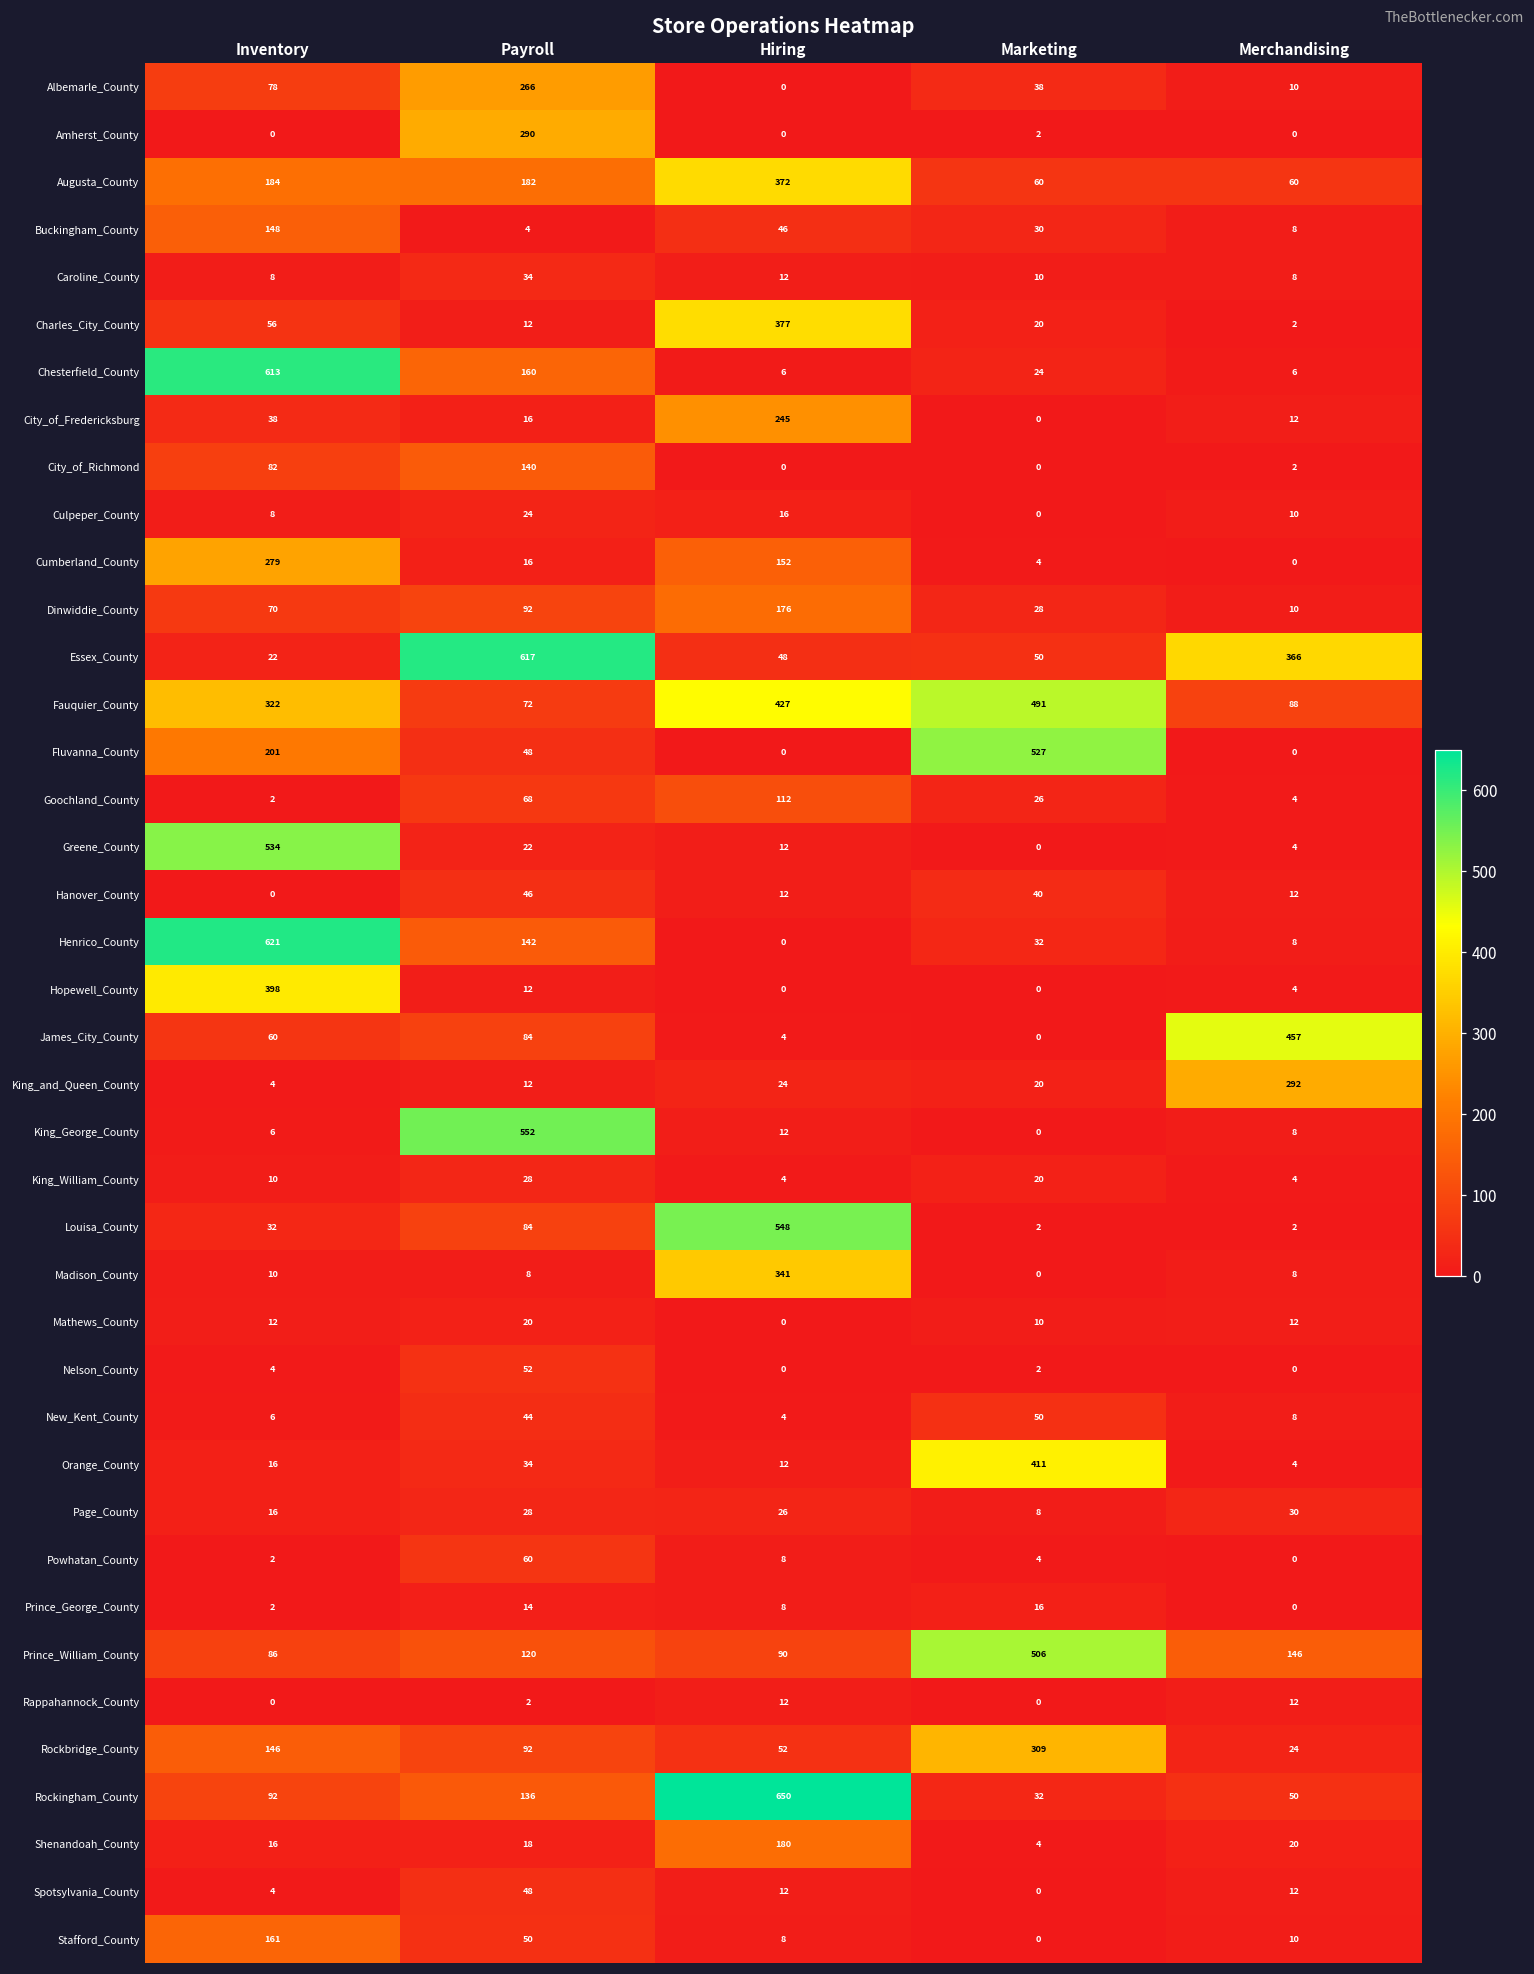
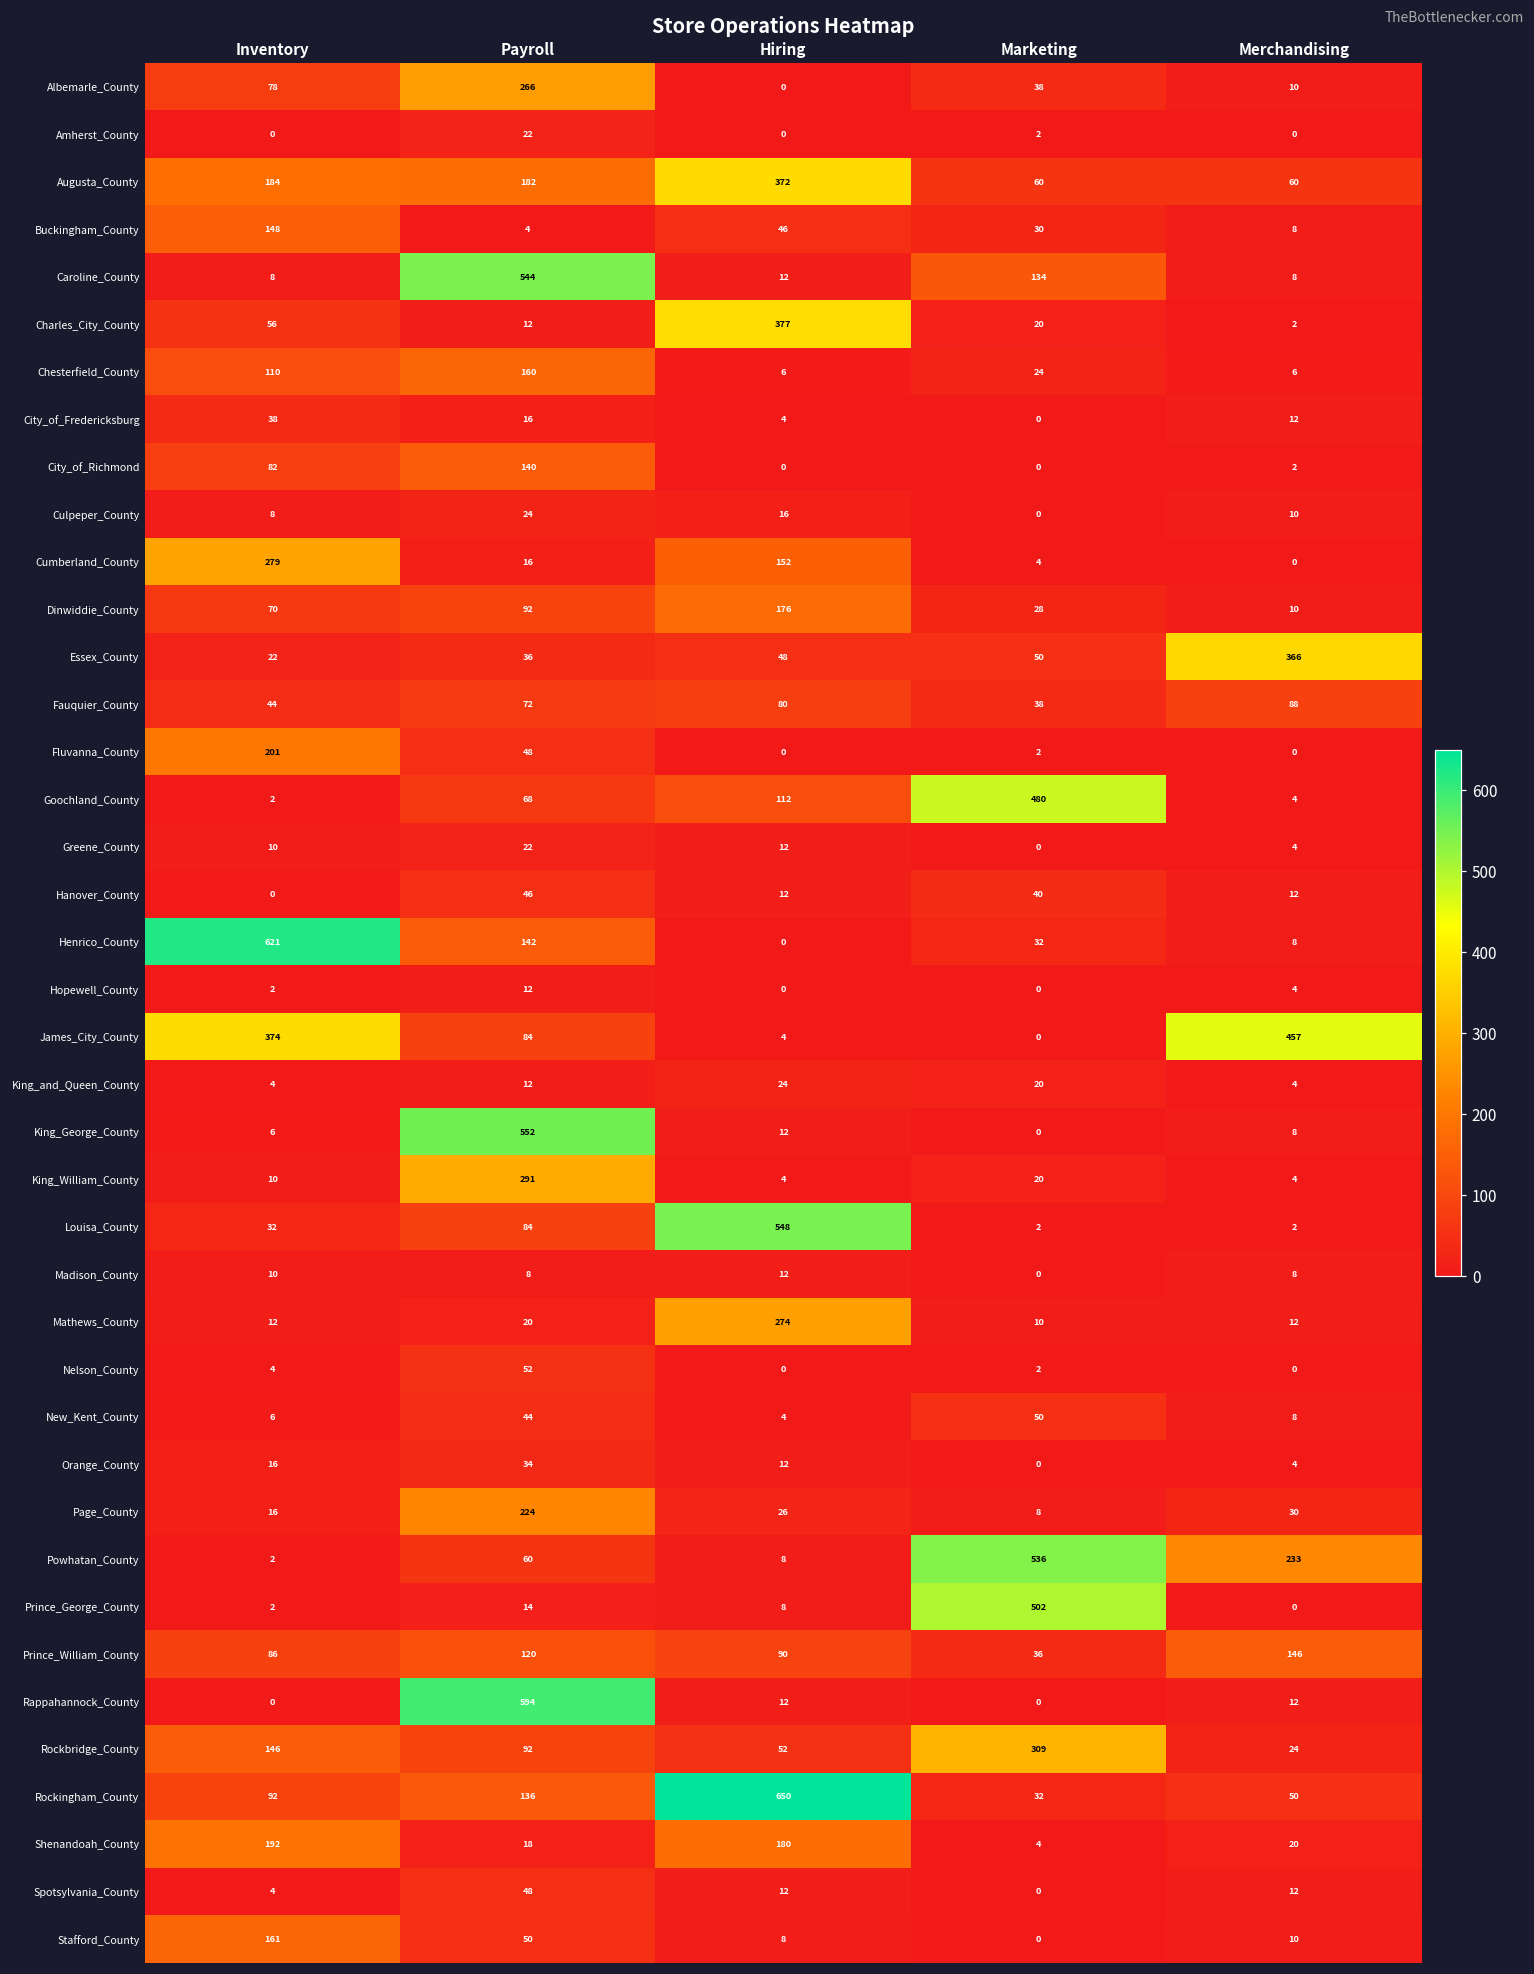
  {
    "Albemarle_County": {
      "Inventory": 78,
      "Payroll": 266,
      "Hiring": 0,
      "Marketing": 38,
      "Merchandising": 10
    },
    "Amherst_County": {
      "Inventory": 0,
-     "Payroll": 290,
+     "Payroll": 22,
      "Hiring": 0,
      "Marketing": 2,
      "Merchandising": 0
    },
    "Augusta_County": {
      "Inventory": 184,
      "Payroll": 182,
      "Hiring": 372,
      "Marketing": 60,
      "Merchandising": 60
    },
    "Buckingham_County": {
      "Inventory": 148,
      "Payroll": 4,
      "Hiring": 46,
      "Marketing": 30,
      "Merchandising": 8
    },
    "Caroline_County": {
      "Inventory": 8,
-     "Payroll": 34,
+     "Payroll": 544,
      "Hiring": 12,
-     "Marketing": 10,
+     "Marketing": 134,
      "Merchandising": 8
    },
    "Charles_City_County": {
      "Inventory": 56,
      "Payroll": 12,
      "Hiring": 377,
      "Marketing": 20,
      "Merchandising": 2
    },
    "Chesterfield_County": {
-     "Inventory": 613,
+     "Inventory": 110,
      "Payroll": 160,
      "Hiring": 6,
      "Marketing": 24,
      "Merchandising": 6
    },
    "City_of_Fredericksburg": {
      "Inventory": 38,
      "Payroll": 16,
-     "Hiring": 245,
+     "Hiring": 4,
      "Marketing": 0,
      "Merchandising": 12
    },
    "City_of_Richmond": {
      "Inventory": 82,
      "Payroll": 140,
      "Hiring": 0,
      "Marketing": 0,
      "Merchandising": 2
    },
    "Culpeper_County": {
      "Inventory": 8,
      "Payroll": 24,
      "Hiring": 16,
      "Marketing": 0,
      "Merchandising": 10
    },
    "Cumberland_County": {
      "Inventory": 279,
      "Payroll": 16,
      "Hiring": 152,
      "Marketing": 4,
      "Merchandising": 0
    },
    "Dinwiddie_County": {
      "Inventory": 70,
      "Payroll": 92,
      "Hiring": 176,
      "Marketing": 28,
      "Merchandising": 10
    },
    "Essex_County": {
      "Inventory": 22,
-     "Payroll": 617,
+     "Payroll": 36,
      "Hiring": 48,
      "Marketing": 50,
      "Merchandising": 366
    },
    "Fauquier_County": {
-     "Inventory": 322,
+     "Inventory": 44,
      "Payroll": 72,
-     "Hiring": 427,
-     "Marketing": 491,
+     "Hiring": 80,
+     "Marketing": 38,
      "Merchandising": 88
    },
    "Fluvanna_County": {
      "Inventory": 201,
      "Payroll": 48,
      "Hiring": 0,
-     "Marketing": 527,
+     "Marketing": 2,
      "Merchandising": 0
    },
    "Goochland_County": {
      "Inventory": 2,
      "Payroll": 68,
      "Hiring": 112,
-     "Marketing": 26,
+     "Marketing": 480,
      "Merchandising": 4
    },
    "Greene_County": {
-     "Inventory": 534,
+     "Inventory": 10,
      "Payroll": 22,
      "Hiring": 12,
      "Marketing": 0,
      "Merchandising": 4
    },
    "Hanover_County": {
      "Inventory": 0,
      "Payroll": 46,
      "Hiring": 12,
      "Marketing": 40,
      "Merchandising": 12
    },
    "Henrico_County": {
      "Inventory": 621,
      "Payroll": 142,
      "Hiring": 0,
      "Marketing": 32,
      "Merchandising": 8
    },
    "Hopewell_County": {
-     "Inventory": 398,
+     "Inventory": 2,
      "Payroll": 12,
      "Hiring": 0,
      "Marketing": 0,
      "Merchandising": 4
    },
    "James_City_County": {
-     "Inventory": 60,
+     "Inventory": 374,
      "Payroll": 84,
      "Hiring": 4,
      "Marketing": 0,
      "Merchandising": 457
    },
    "King_and_Queen_County": {
      "Inventory": 4,
      "Payroll": 12,
      "Hiring": 24,
      "Marketing": 20,
-     "Merchandising": 292
+     "Merchandising": 4
    },
    "King_George_County": {
      "Inventory": 6,
      "Payroll": 552,
      "Hiring": 12,
      "Marketing": 0,
      "Merchandising": 8
    },
    "King_William_County": {
      "Inventory": 10,
-     "Payroll": 28,
+     "Payroll": 291,
      "Hiring": 4,
      "Marketing": 20,
      "Merchandising": 4
    },
    "Louisa_County": {
      "Inventory": 32,
      "Payroll": 84,
      "Hiring": 548,
      "Marketing": 2,
      "Merchandising": 2
    },
    "Madison_County": {
      "Inventory": 10,
      "Payroll": 8,
-     "Hiring": 341,
+     "Hiring": 12,
      "Marketing": 0,
      "Merchandising": 8
    },
    "Mathews_County": {
      "Inventory": 12,
      "Payroll": 20,
-     "Hiring": 0,
+     "Hiring": 274,
      "Marketing": 10,
      "Merchandising": 12
    },
    "Nelson_County": {
      "Inventory": 4,
      "Payroll": 52,
      "Hiring": 0,
      "Marketing": 2,
      "Merchandising": 0
    },
    "New_Kent_County": {
      "Inventory": 6,
      "Payroll": 44,
      "Hiring": 4,
      "Marketing": 50,
      "Merchandising": 8
    },
    "Orange_County": {
      "Inventory": 16,
      "Payroll": 34,
      "Hiring": 12,
-     "Marketing": 411,
+     "Marketing": 0,
      "Merchandising": 4
    },
    "Page_County": {
      "Inventory": 16,
-     "Payroll": 28,
+     "Payroll": 224,
      "Hiring": 26,
      "Marketing": 8,
      "Merchandising": 30
    },
    "Powhatan_County": {
      "Inventory": 2,
      "Payroll": 60,
      "Hiring": 8,
-     "Marketing": 4,
-     "Merchandising": 0
+     "Marketing": 536,
+     "Merchandising": 233
    },
    "Prince_George_County": {
      "Inventory": 2,
      "Payroll": 14,
      "Hiring": 8,
-     "Marketing": 16,
+     "Marketing": 502,
      "Merchandising": 0
    },
    "Prince_William_County": {
      "Inventory": 86,
      "Payroll": 120,
      "Hiring": 90,
-     "Marketing": 506,
+     "Marketing": 36,
      "Merchandising": 146
    },
    "Rappahannock_County": {
      "Inventory": 0,
-     "Payroll": 2,
+     "Payroll": 594,
      "Hiring": 12,
      "Marketing": 0,
      "Merchandising": 12
    },
    "Rockbridge_County": {
      "Inventory": 146,
      "Payroll": 92,
      "Hiring": 52,
      "Marketing": 309,
      "Merchandising": 24
    },
    "Rockingham_County": {
      "Inventory": 92,
      "Payroll": 136,
      "Hiring": 650,
      "Marketing": 32,
      "Merchandising": 50
    },
    "Shenandoah_County": {
-     "Inventory": 16,
+     "Inventory": 192,
      "Payroll": 18,
      "Hiring": 180,
      "Marketing": 4,
      "Merchandising": 20
    },
    "Spotsylvania_County": {
      "Inventory": 4,
      "Payroll": 48,
      "Hiring": 12,
      "Marketing": 0,
      "Merchandising": 12
    },
    "Stafford_County": {
      "Inventory": 161,
      "Payroll": 50,
      "Hiring": 8,
      "Marketing": 0,
      "Merchandising": 10
    }
  }
